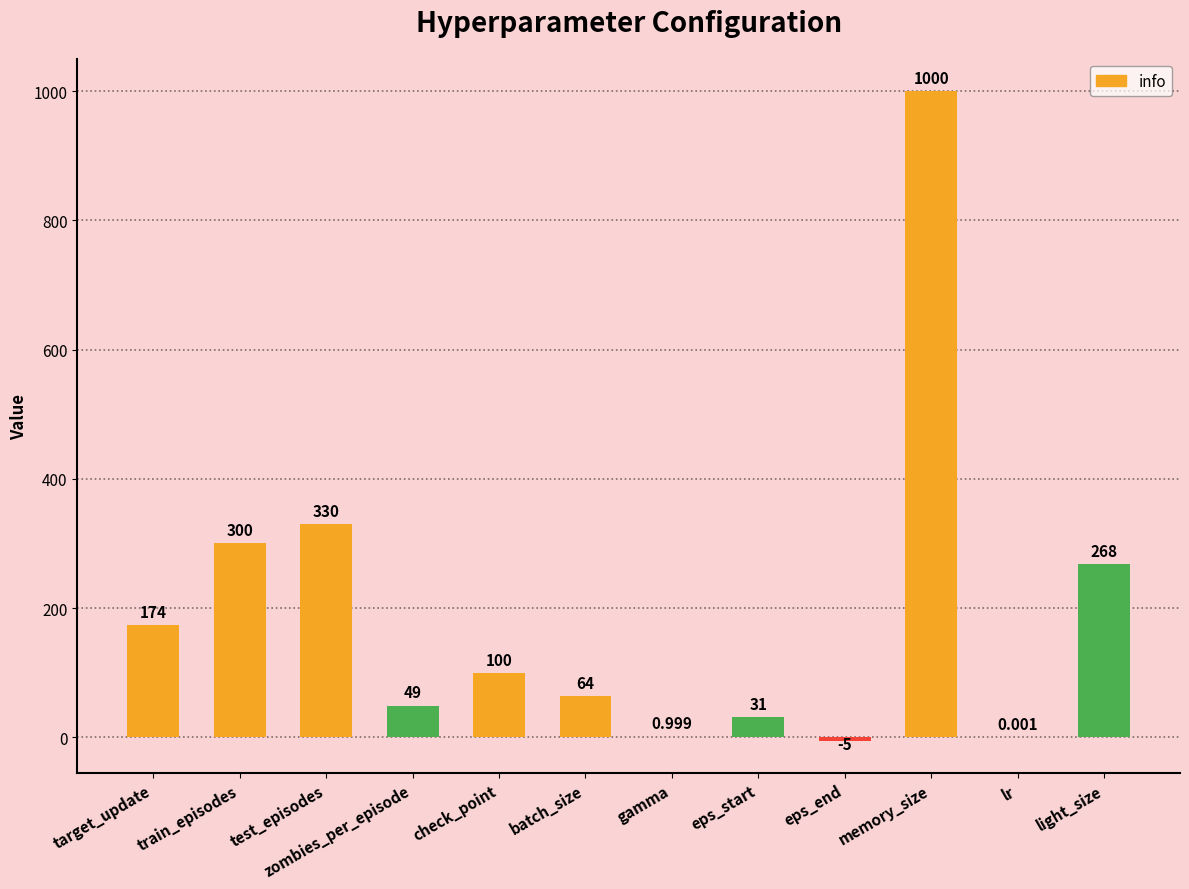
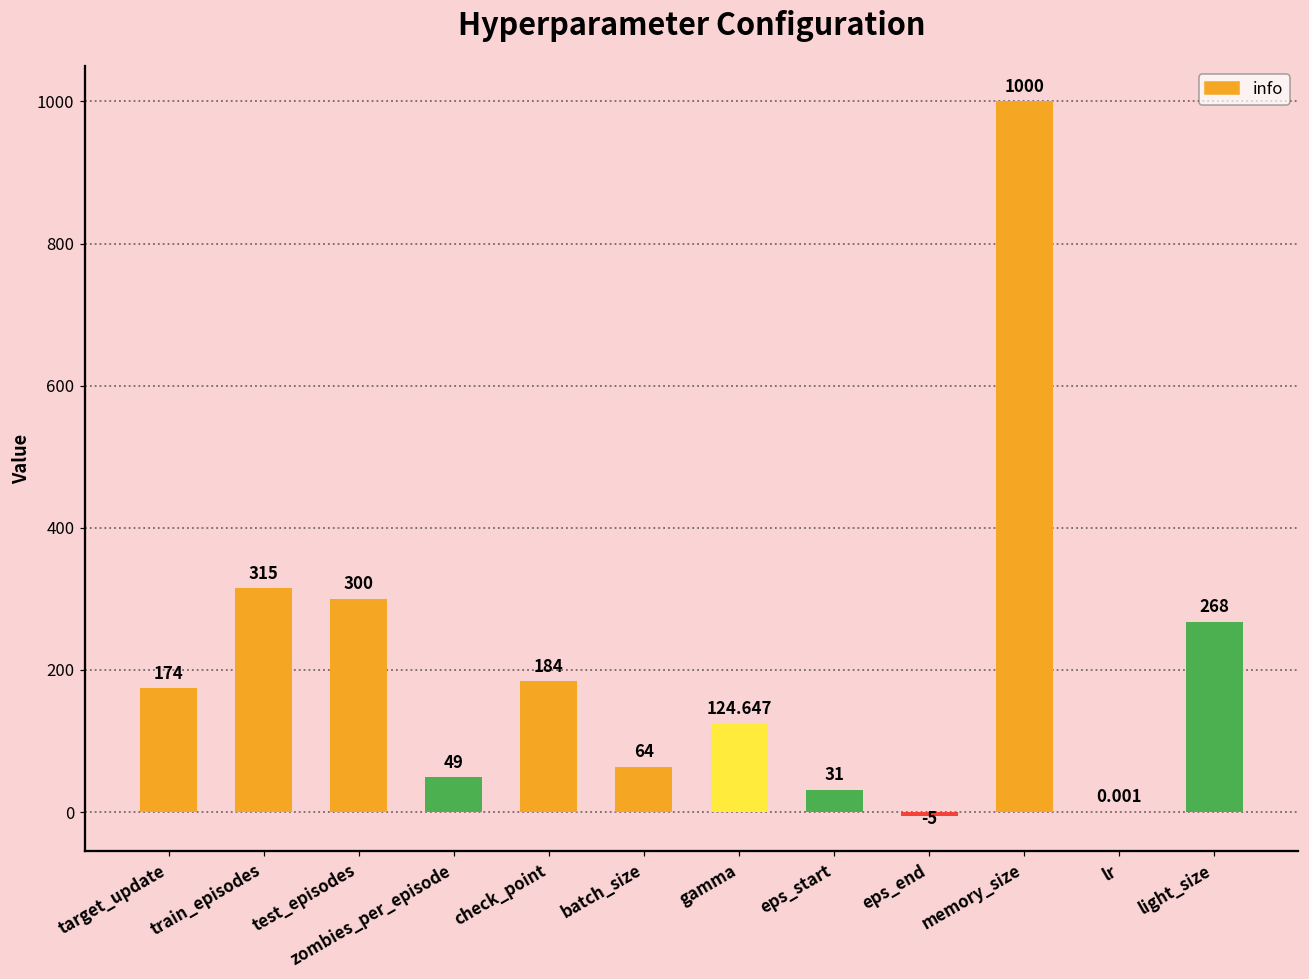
  {
    "target_update": 174,
-   "train_episodes": 300,
-   "test_episodes": 330,
+   "train_episodes": 315,
+   "test_episodes": 300,
    "zombies_per_episode": 49,
-   "check_point": 100,
+   "check_point": 184,
    "batch_size": 64,
-   "gamma": 0.999,
+   "gamma": 124.647,
    "eps_start": 31,
    "eps_end": -5,
    "memory_size": 1000,
    "lr": 0.001,
    "light_size": 268
  }
